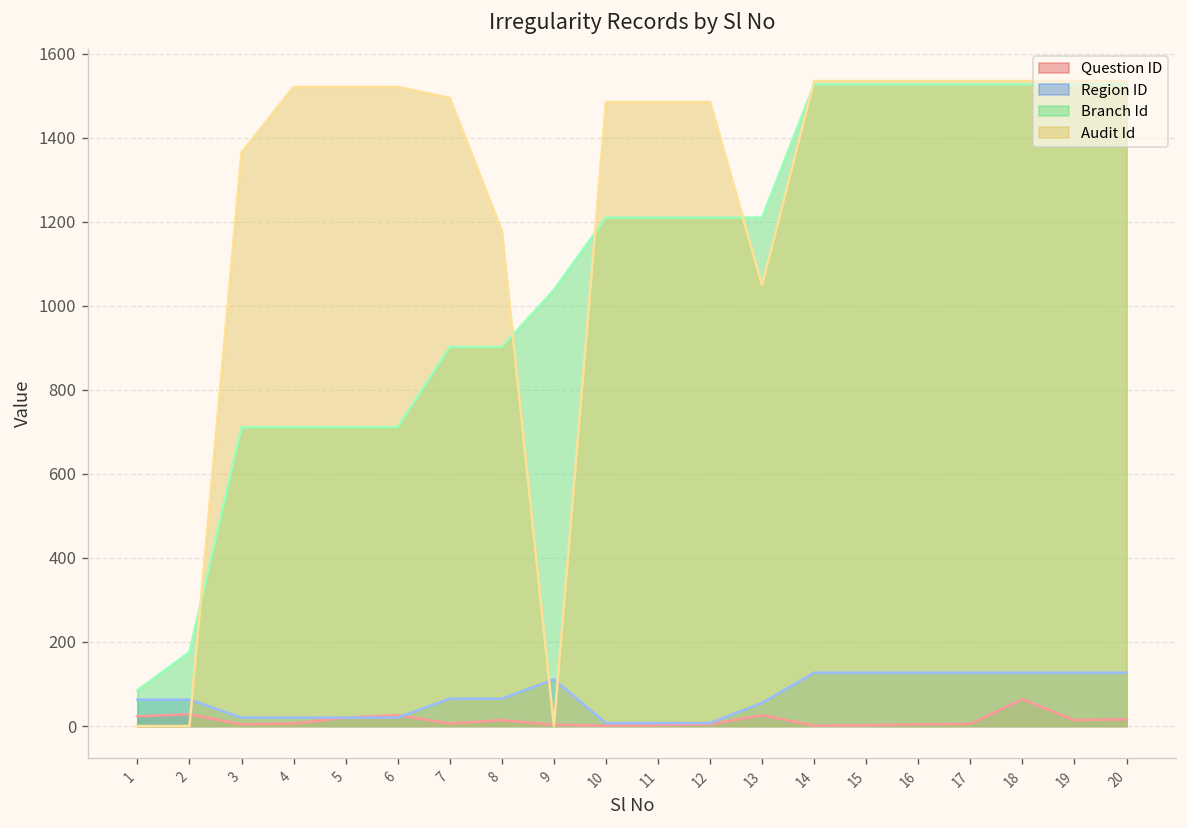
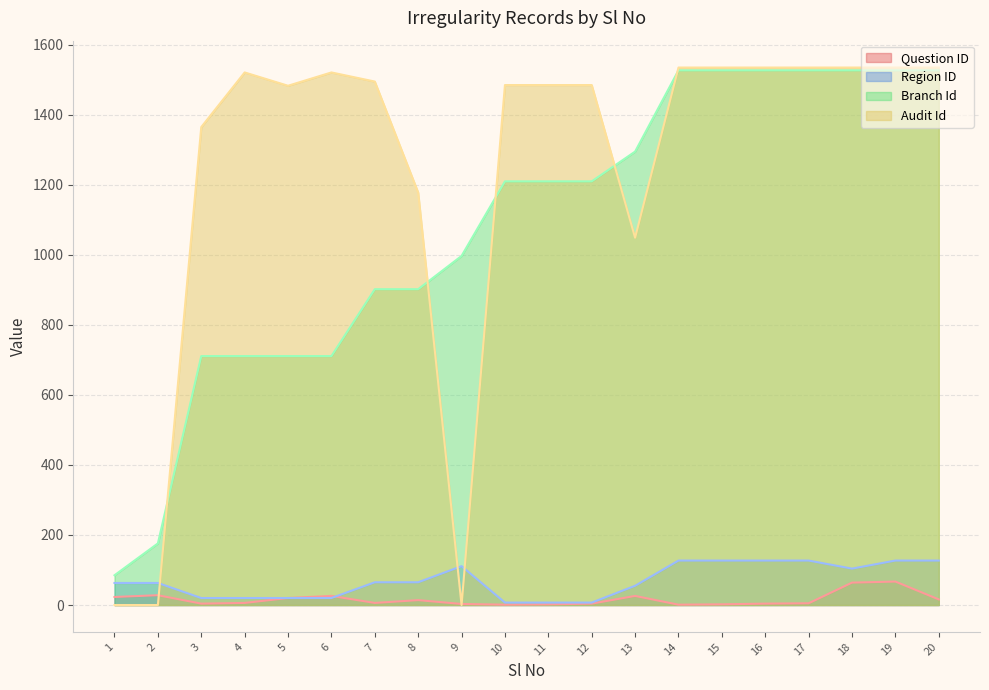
  {
    "Question ID": {
      "1": 20,
      "2": 30,
      "3": 0,
      "4": 10,
      "7": 10,
      "8": 10,
      "13": 30,
      "14": 0,
      "15": 0,
      "16": 0,
      "17": 10,
      "18": 60,
-     "19": 10,
+     "19": 70,
      "20": 20
    },
    "Region ID": {
      "1": 60,
      "2": 60,
      "3": 20,
      "4": 20,
      "7": 70,
      "8": 70,
      "9": 110,
      "13": 60,
      "14": 130,
      "15": 130,
      "16": 130,
      "17": 130,
-     "18": 130,
+     "18": 100,
      "19": 130,
      "20": 130
    },
    "Branch Id": {
      "1": 90,
      "2": 180,
      "3": 710,
      "4": 710,
      "5": 710,
      "6": 710,
      "7": 900,
      "8": 900,
-     "9": 1040,
+     "9": 1000,
      "10": 1210,
      "11": 1210,
      "12": 1210,
-     "13": 1210,
+     "13": 1300,
      "14": 1530,
      "15": 1530,
      "16": 1530,
      "17": 1530,
      "18": 1530
    },
    "Audit Id": {
      "1": 0,
      "2": 0,
      "3": 1370,
      "4": 1520,
-     "5": 1520,
+     "5": 1480,
      "6": 1520,
      "7": 1500,
      "8": 1180,
      "10": 1490,
      "11": 1490,
      "12": 1490,
      "13": 1050,
      "14": 1540,
      "15": 1540,
      "16": 1540,
      "17": 1540,
      "18": 1540
    }
  }
